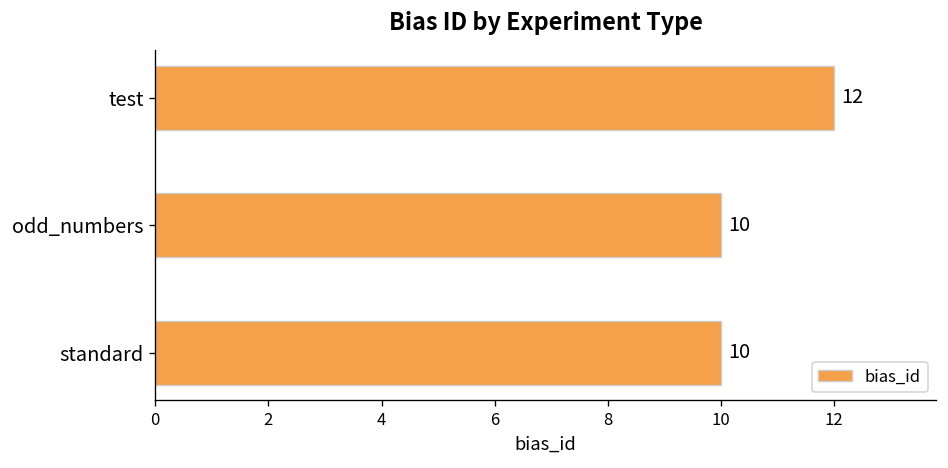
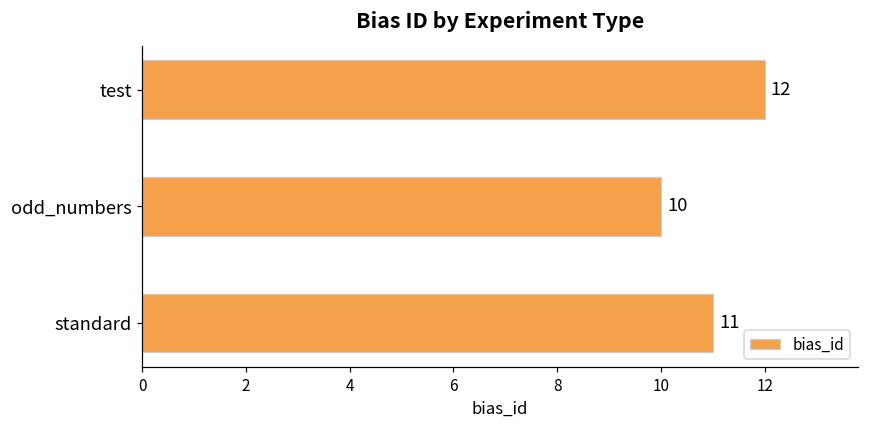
  {
    "test": 12,
    "odd_numbers": 10,
-   "standard": 10
+   "standard": 11
  }
